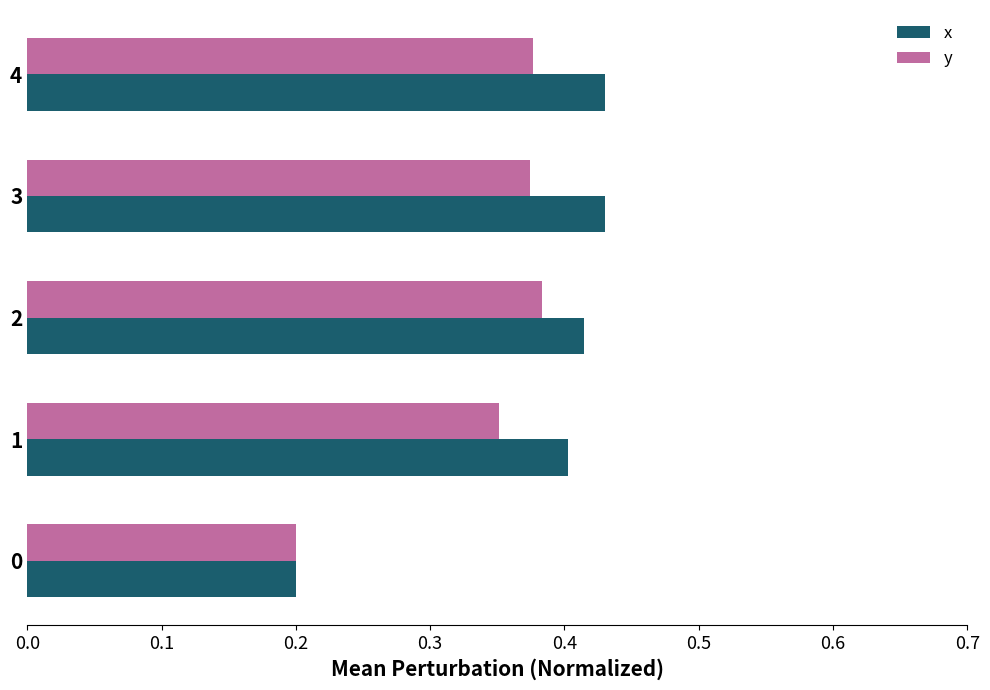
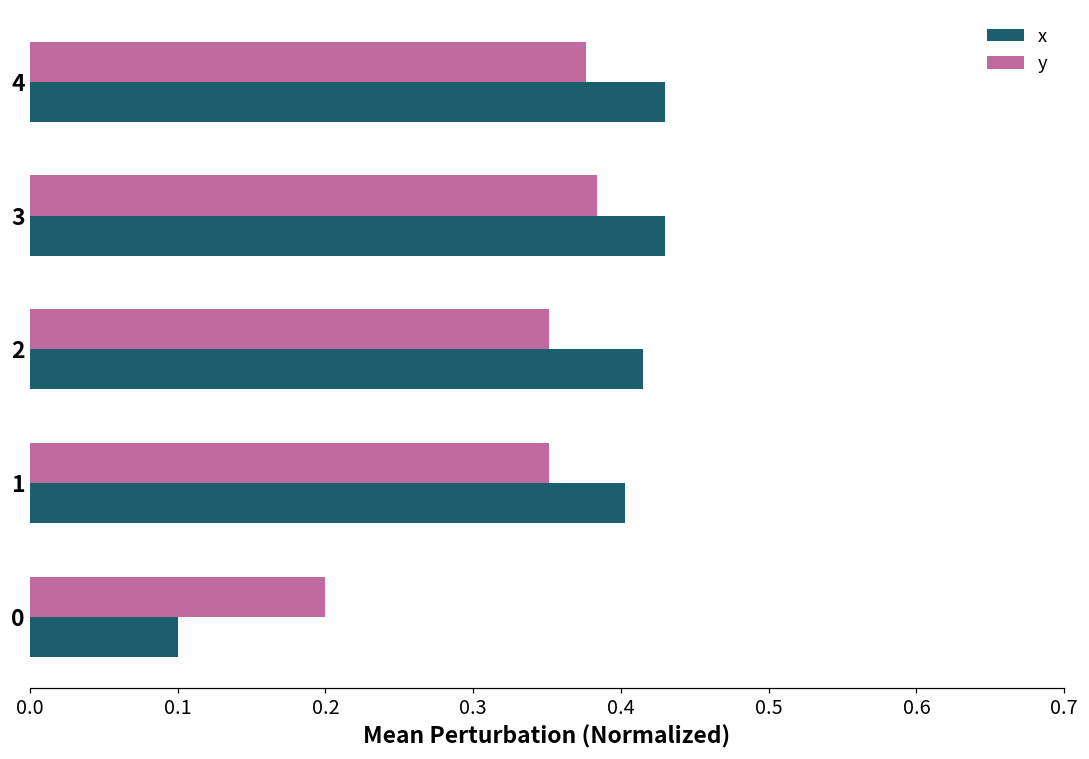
  {
    "x": {
      "4": 0.430,
      "3": 0.430,
      "2": 0.415,
      "1": 0.403,
-     "0": 0.2
+     "0": 0.1
    },
    "y": {
      "4": 0.376,
-     "3": 0.374,
-     "2": 0.383,
+     "3": 0.384,
+     "2": 0.352,
      "1": 0.352,
      "0": 0.200
    }
  }
